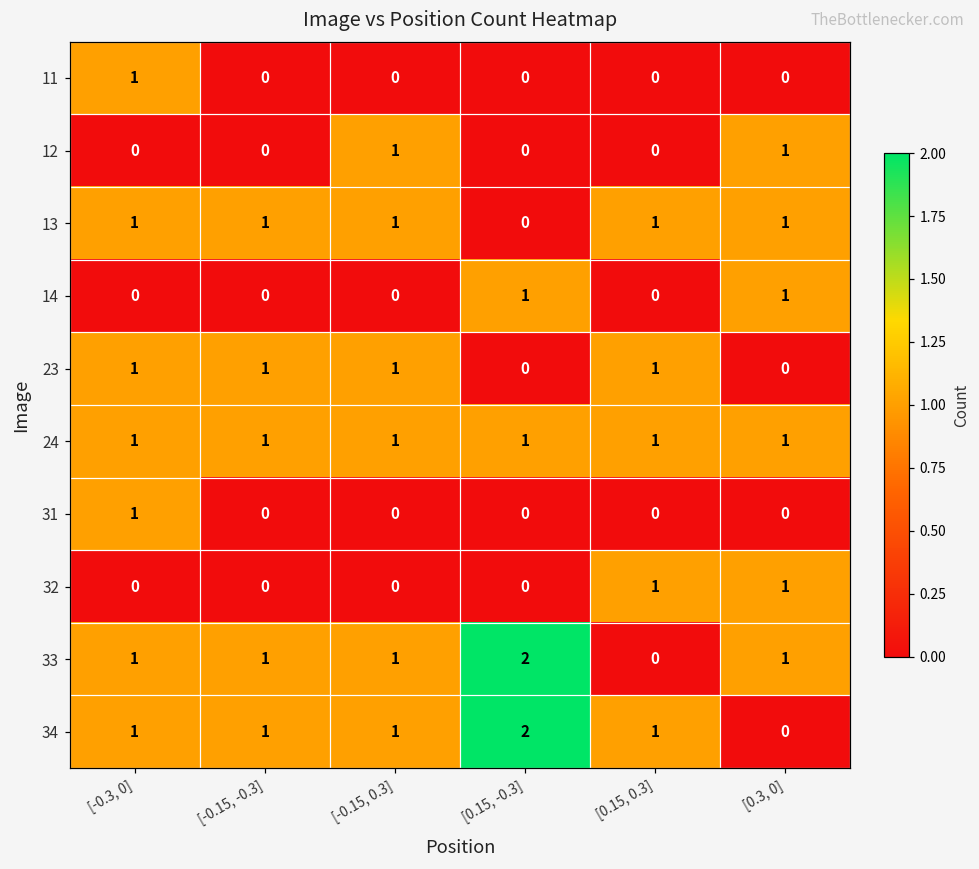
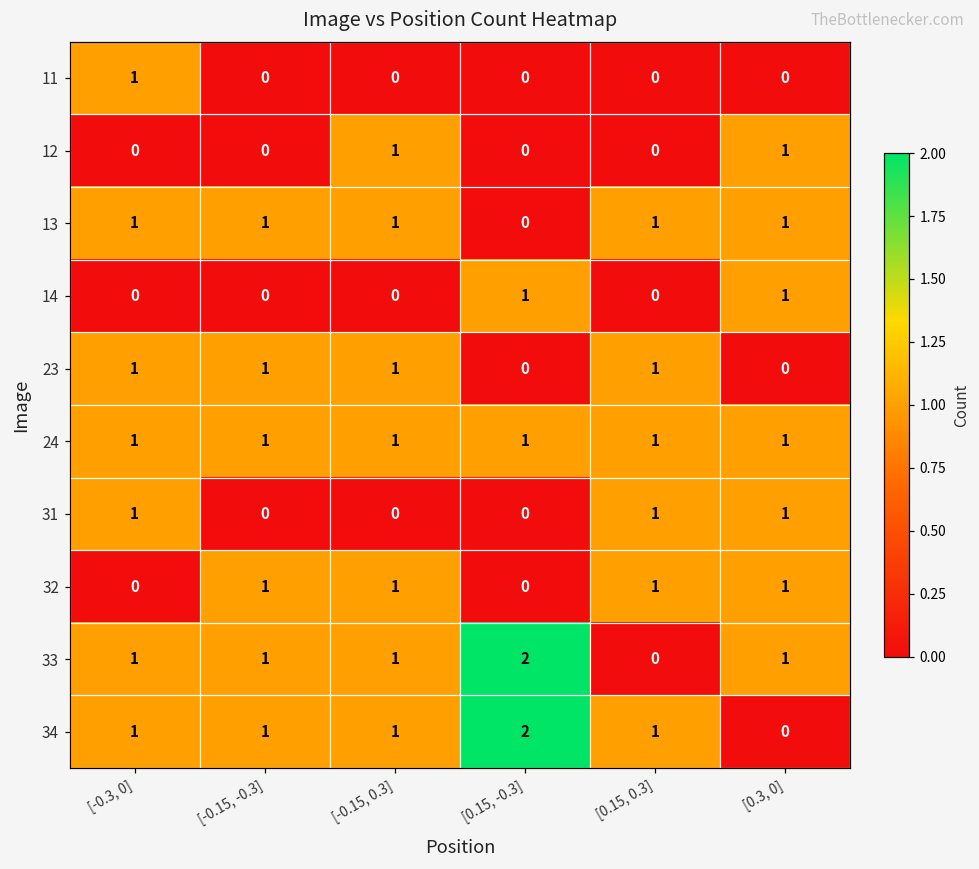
  {
    "11": {
      "[-0.3, 0]": 1,
      "[-0.15, -0.3]": 0,
      "[-0.15, 0.3]": 0,
      "[0.15, -0.3]": 0,
      "[0.15, 0.3]": 0,
      "[0.3, 0]": 0
    },
    "12": {
      "[-0.3, 0]": 0,
      "[-0.15, -0.3]": 0,
      "[-0.15, 0.3]": 1,
      "[0.15, -0.3]": 0,
      "[0.15, 0.3]": 0,
      "[0.3, 0]": 1
    },
    "13": {
      "[-0.3, 0]": 1,
      "[-0.15, -0.3]": 1,
      "[-0.15, 0.3]": 1,
      "[0.15, -0.3]": 0,
      "[0.15, 0.3]": 1,
      "[0.3, 0]": 1
    },
    "14": {
      "[-0.3, 0]": 0,
      "[-0.15, -0.3]": 0,
      "[-0.15, 0.3]": 0,
      "[0.15, -0.3]": 1,
      "[0.15, 0.3]": 0,
      "[0.3, 0]": 1
    },
    "23": {
      "[-0.3, 0]": 1,
      "[-0.15, -0.3]": 1,
      "[-0.15, 0.3]": 1,
      "[0.15, -0.3]": 0,
      "[0.15, 0.3]": 1,
      "[0.3, 0]": 0
    },
    "24": {
      "[-0.3, 0]": 1,
      "[-0.15, -0.3]": 1,
      "[-0.15, 0.3]": 1,
      "[0.15, -0.3]": 1,
      "[0.15, 0.3]": 1,
      "[0.3, 0]": 1
    },
    "31": {
      "[-0.3, 0]": 1,
      "[-0.15, -0.3]": 0,
      "[-0.15, 0.3]": 0,
      "[0.15, -0.3]": 0,
-     "[0.15, 0.3]": 0,
-     "[0.3, 0]": 0
+     "[0.15, 0.3]": 1,
+     "[0.3, 0]": 1
    },
    "32": {
      "[-0.3, 0]": 0,
-     "[-0.15, -0.3]": 0,
-     "[-0.15, 0.3]": 0,
+     "[-0.15, -0.3]": 1,
+     "[-0.15, 0.3]": 1,
      "[0.15, -0.3]": 0,
      "[0.15, 0.3]": 1,
      "[0.3, 0]": 1
    },
    "33": {
      "[-0.3, 0]": 1,
      "[-0.15, -0.3]": 1,
      "[-0.15, 0.3]": 1,
      "[0.15, -0.3]": 2,
      "[0.15, 0.3]": 0,
      "[0.3, 0]": 1
    },
    "34": {
      "[-0.3, 0]": 1,
      "[-0.15, -0.3]": 1,
      "[-0.15, 0.3]": 1,
      "[0.15, -0.3]": 2,
      "[0.15, 0.3]": 1,
      "[0.3, 0]": 0
    }
  }
